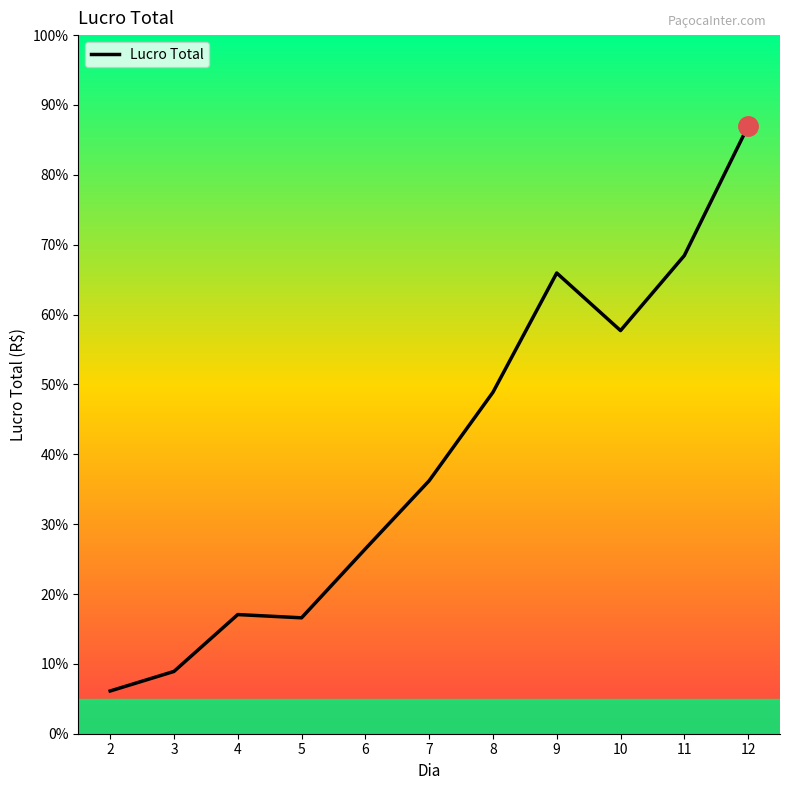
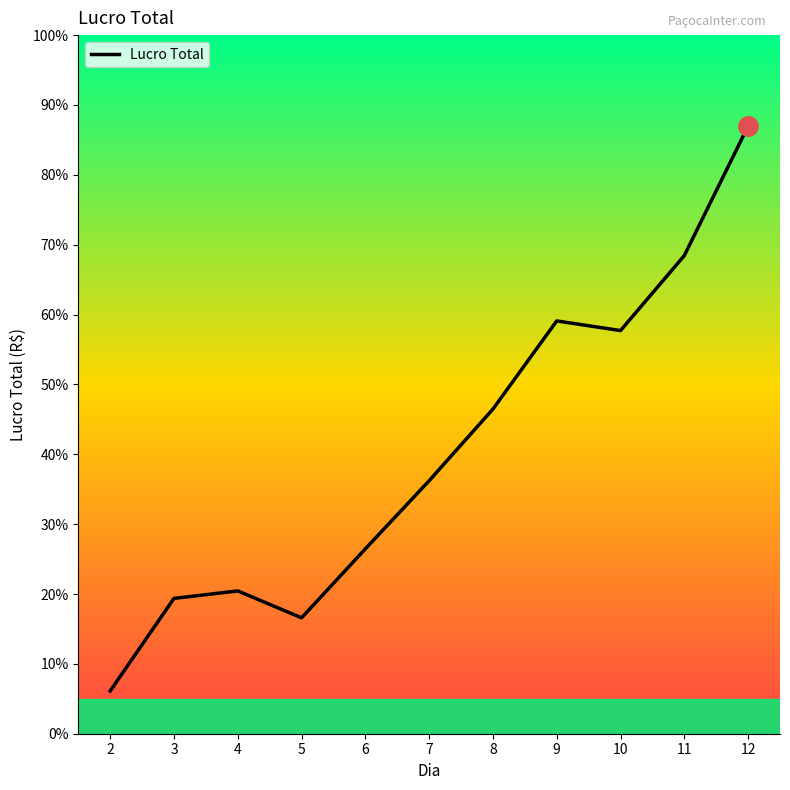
  {
    "Lucro Total": {
      "2": "6%",
-     "3": "9%",
-     "4": "17%",
+     "3": "19%",
+     "4": "20%",
      "5": "17%",
      "6": "26%",
      "7": "36%",
-     "8": "49%",
-     "9": "66%",
+     "8": "46%",
+     "9": "59%",
      "10": "58%",
      "11": "68%"
    }
  }
